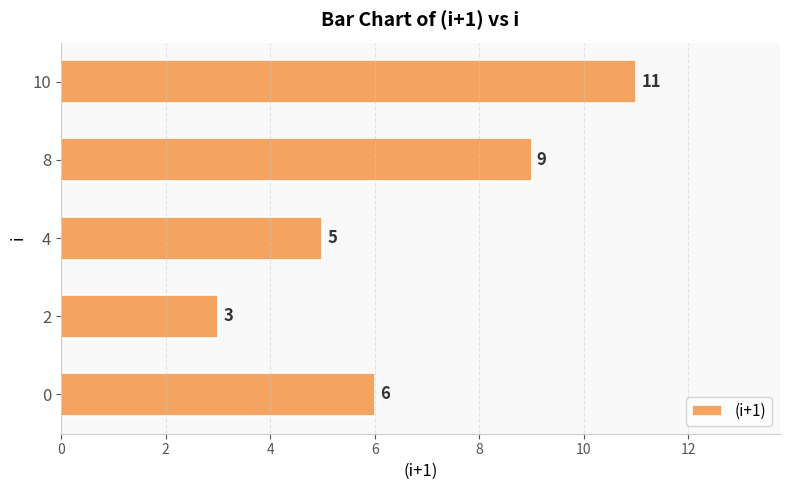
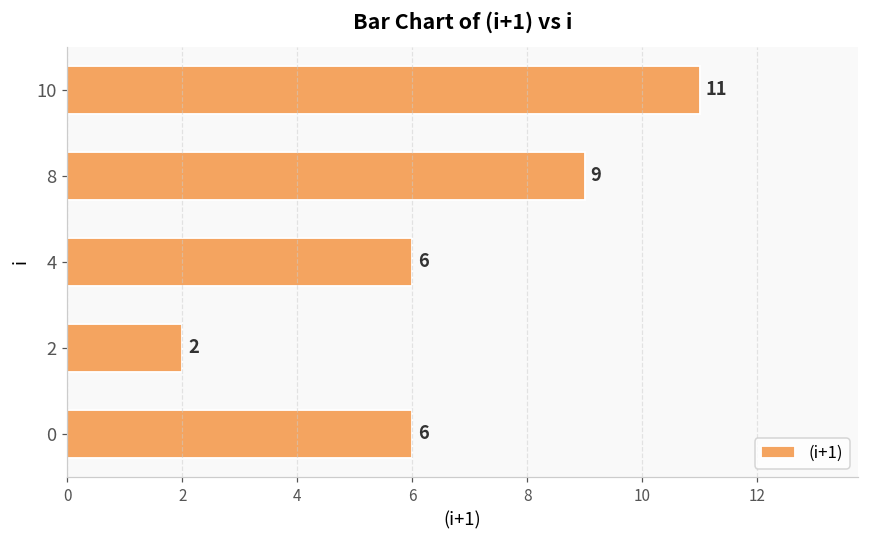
  {
    "10": 11,
    "8": 9,
-   "4": 5,
-   "2": 3,
+   "4": 6,
+   "2": 2,
    "0": 6
  }
